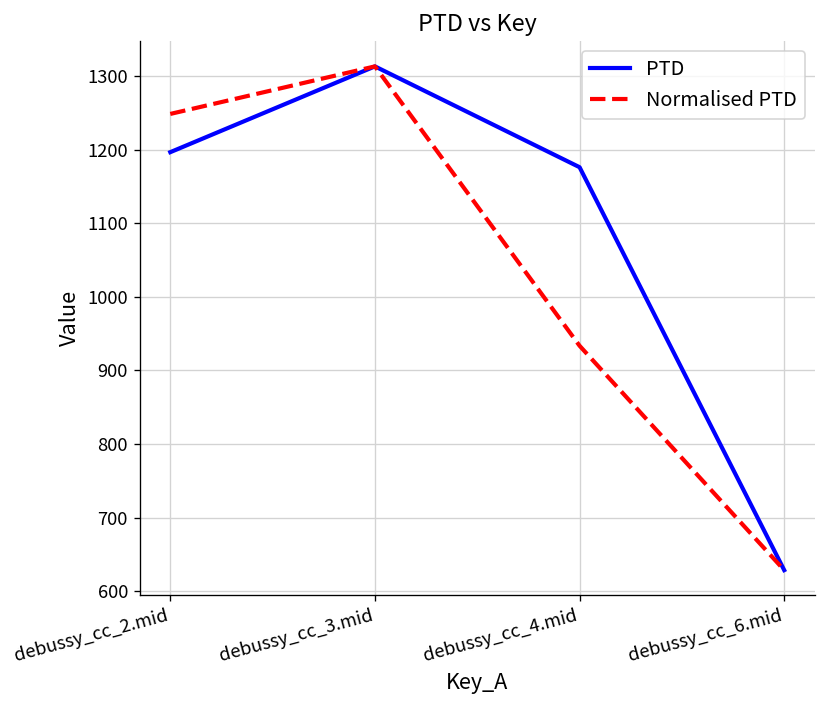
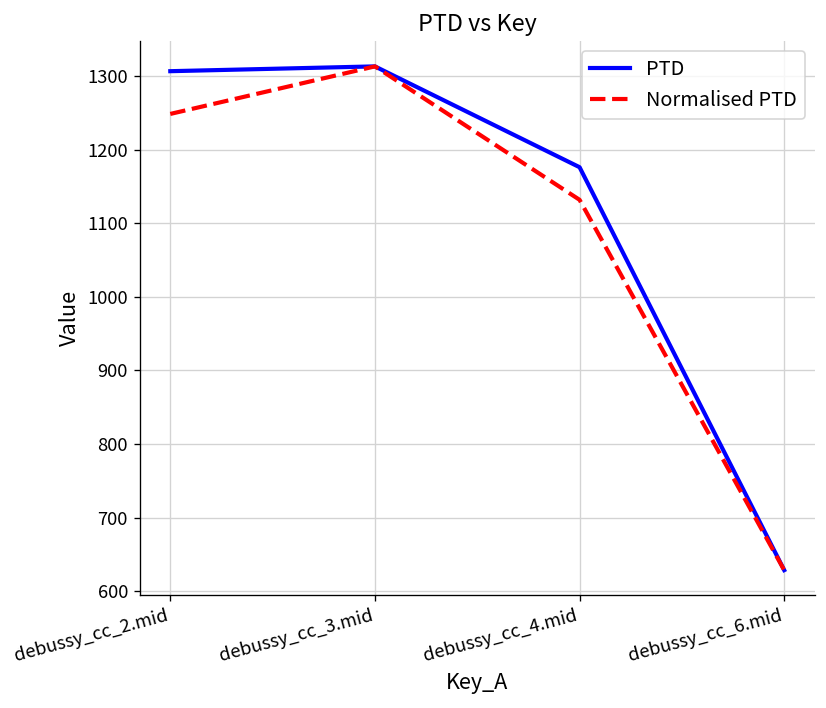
  {
    "PTD": {
-     "debussy_cc_2.mid": 1200,
+     "debussy_cc_2.mid": 1310,
      "debussy_cc_4.mid": 1180
    },
    "Normalised PTD": {
      "debussy_cc_2.mid": 1250,
-     "debussy_cc_4.mid": 930
+     "debussy_cc_4.mid": 1130
    }
  }
